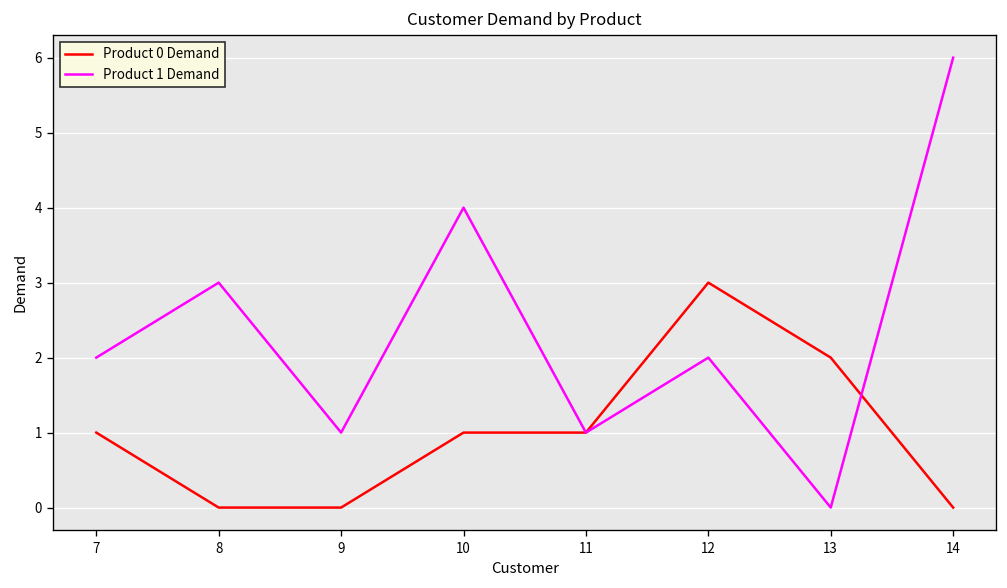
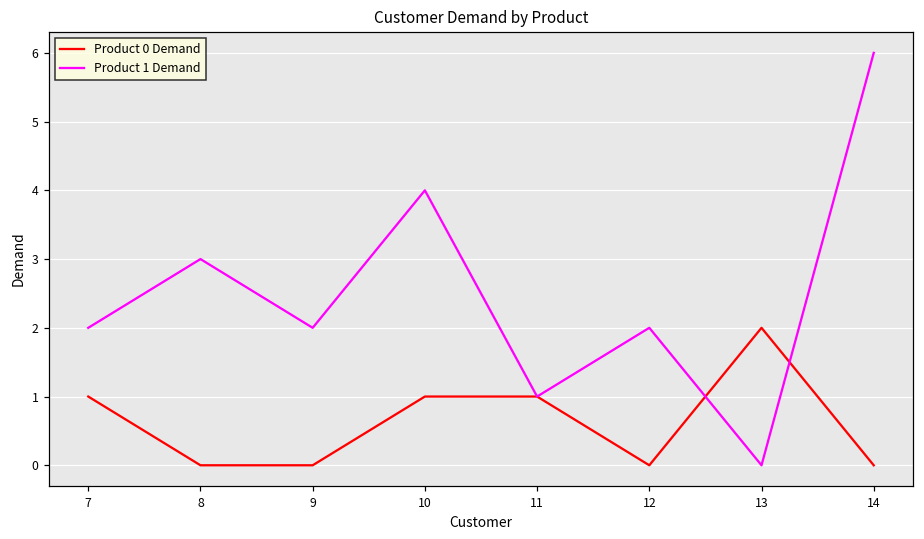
  {
    "Product 0 Demand": {
      "7": 1,
      "8": 0,
      "9": 0,
      "10": 1,
-     "12": 3,
+     "12": 0,
      "13": 2,
      "14": 0
    },
    "Product 1 Demand": {
      "7": 2,
      "8": 3,
-     "9": 1,
+     "9": 2,
      "10": 4,
      "12": 2,
      "13": 0,
      "14": 6
    }
  }
